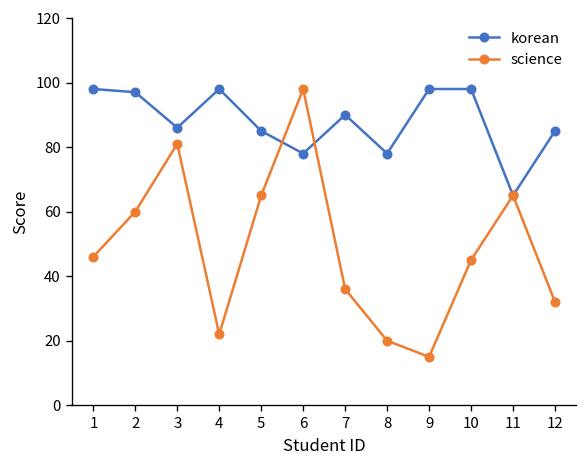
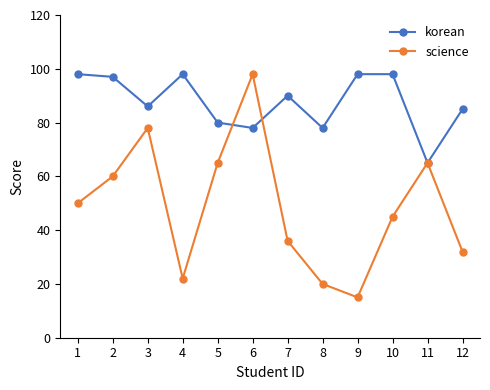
  {
    "korean": {
      "1": 98,
      "2": 97,
      "3": 86,
      "4": 98,
-     "5": 85,
+     "5": 80,
      "6": 78,
      "7": 90,
      "8": 78,
      "9": 98,
      "10": 98,
      "12": 85
    },
    "science": {
-     "1": 46,
+     "1": 50,
      "2": 60,
-     "3": 81,
+     "3": 78,
      "4": 22,
      "5": 65,
      "6": 98,
      "7": 36,
      "8": 20,
      "9": 15,
      "10": 45,
      "12": 32
    }
  }
